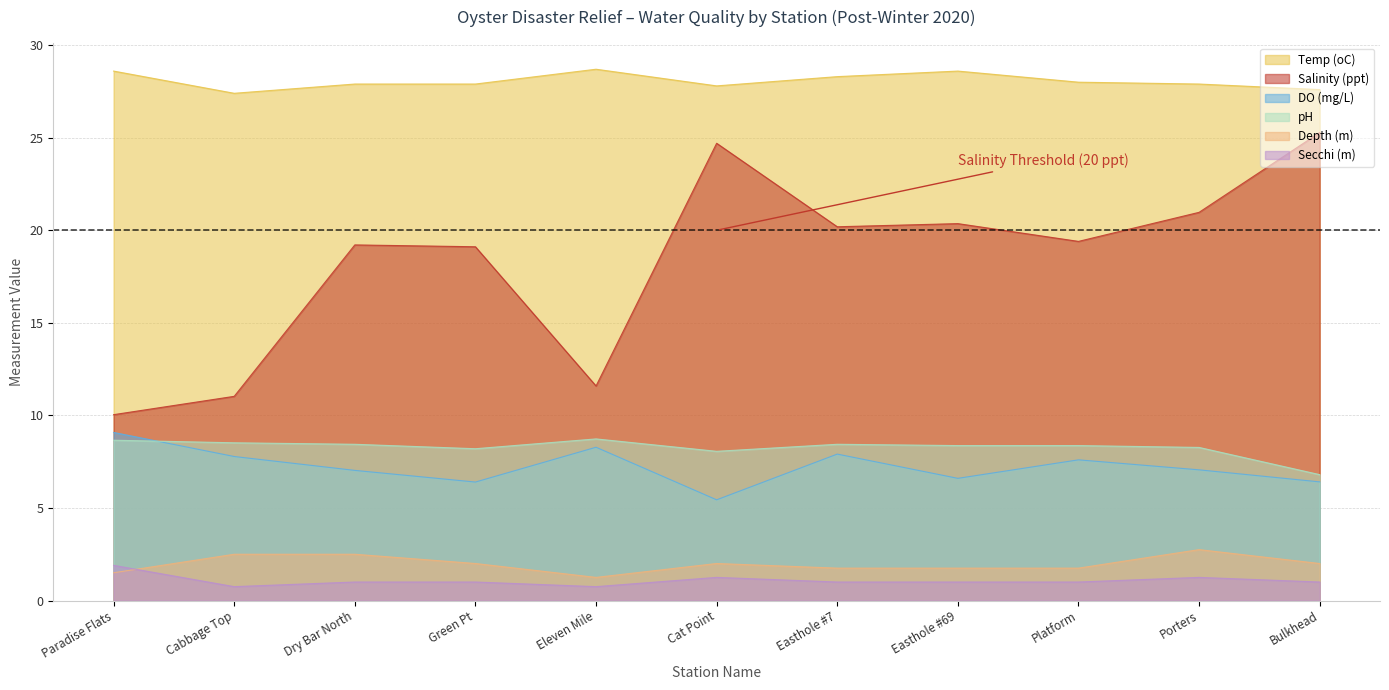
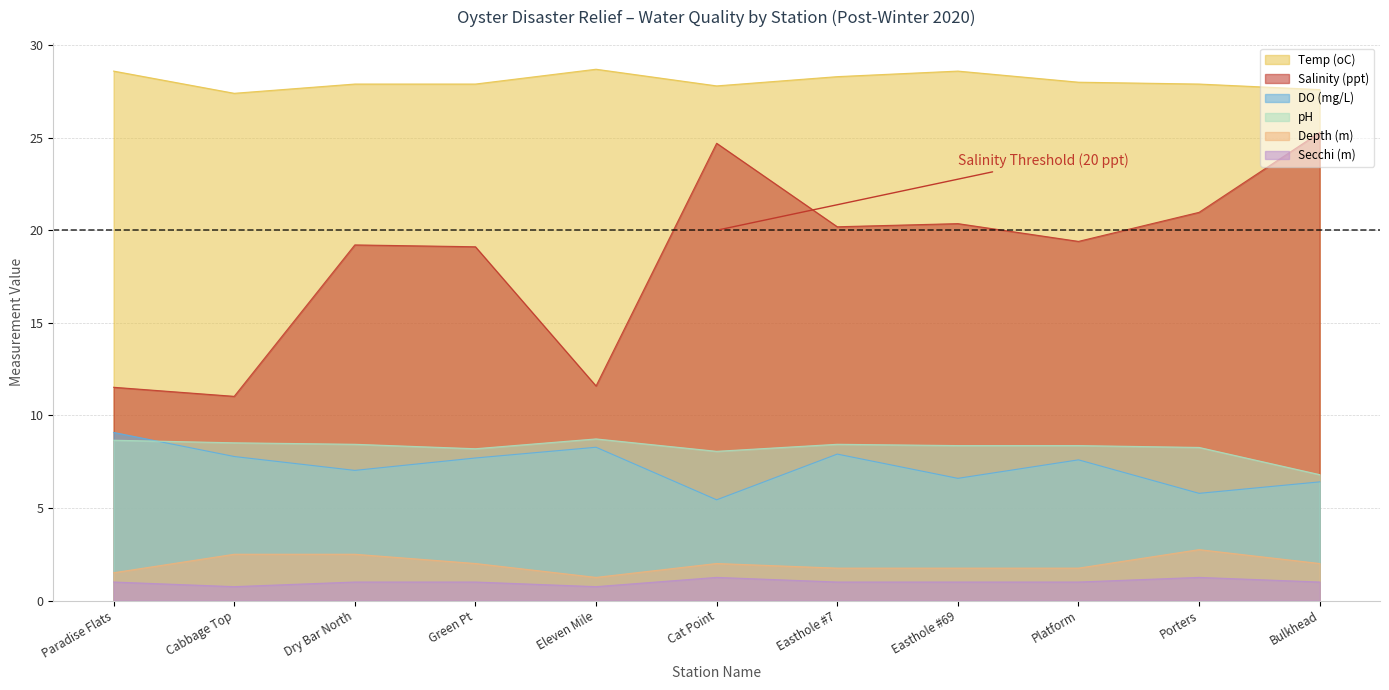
  {
    "Salinity (ppt)": {
-     "Paradise Flats": 10.0,
+     "Paradise Flats": 11.5,
      "Cabbage Top": 11.0,
      "Dry Bar North": 19.2,
      "Green Pt": 19.1,
      "Eleven Mile": 11.6,
      "Cat Point": 24.7,
      "Platform": 19.4,
      "Porters": 21.0
    },
    "DO (mg/L)": {
      "Paradise Flats": 9.1,
      "Cabbage Top": 7.8,
      "Dry Bar North": 7.0,
-     "Green Pt": 6.4,
+     "Green Pt": 7.7,
      "Eleven Mile": 8.3,
      "Cat Point": 5.4,
      "Easthole #7": 7.9,
      "Easthole #69": 6.6,
      "Platform": 7.6,
-     "Porters": 7.1,
+     "Porters": 5.8,
      "Bulkhead": 6.4
    },
    "pH": {
      "Paradise Flats": 8.7,
      "Cabbage Top": 8.5,
      "Dry Bar North": 8.4,
      "Green Pt": 8.2,
      "Eleven Mile": 8.7,
      "Cat Point": 8.1,
      "Easthole #7": 8.4,
      "Easthole #69": 8.4,
      "Platform": 8.4,
      "Porters": 8.3,
      "Bulkhead": 6.8
    },
    "Secchi (m)": {
-     "Paradise Flats": 1.9,
+     "Paradise Flats": 1.0,
      "Cabbage Top": 0.8,
      "Dry Bar North": 1.0,
      "Green Pt": 1.0,
      "Eleven Mile": 0.8,
      "Cat Point": 1.3,
      "Easthole #7": 1.0,
      "Easthole #69": 1.0,
      "Platform": 1.0,
      "Porters": 1.3,
      "Bulkhead": 1.0
    }
  }
